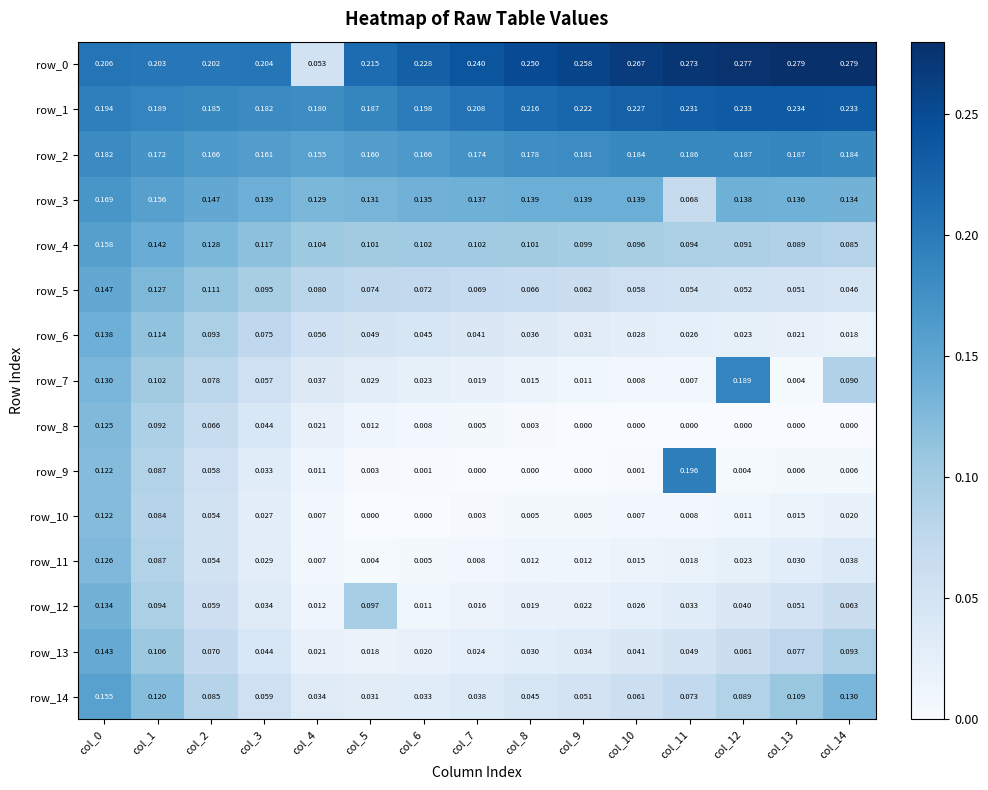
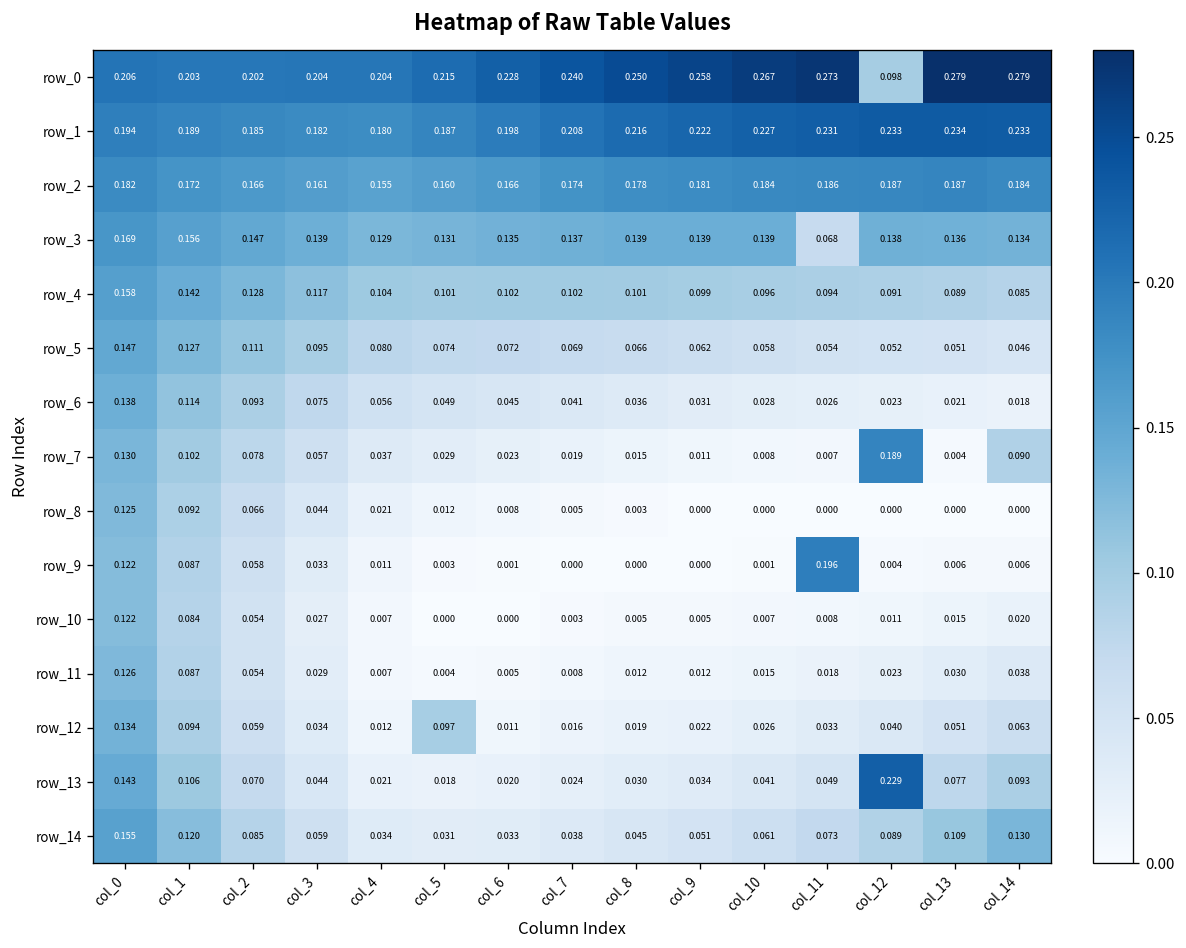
  {
    "row_0": {
      "col_0": 0.206,
      "col_1": 0.203,
      "col_2": 0.202,
      "col_3": 0.204,
-     "col_4": 0.053,
+     "col_4": 0.204,
      "col_5": 0.215,
      "col_6": 0.228,
      "col_7": 0.240,
      "col_8": 0.250,
      "col_9": 0.258,
      "col_10": 0.267,
      "col_11": 0.273,
-     "col_12": 0.277,
+     "col_12": 0.098,
      "col_13": 0.279,
      "col_14": 0.279
    },
    "row_13": {
      "col_0": 0.143,
      "col_1": 0.106,
      "col_2": 0.070,
      "col_3": 0.044,
      "col_4": 0.021,
      "col_5": 0.018,
      "col_6": 0.020,
      "col_7": 0.024,
      "col_8": 0.030,
      "col_9": 0.034,
      "col_10": 0.041,
      "col_11": 0.049,
-     "col_12": 0.061,
+     "col_12": 0.229,
      "col_13": 0.077,
      "col_14": 0.093
    }
  }
